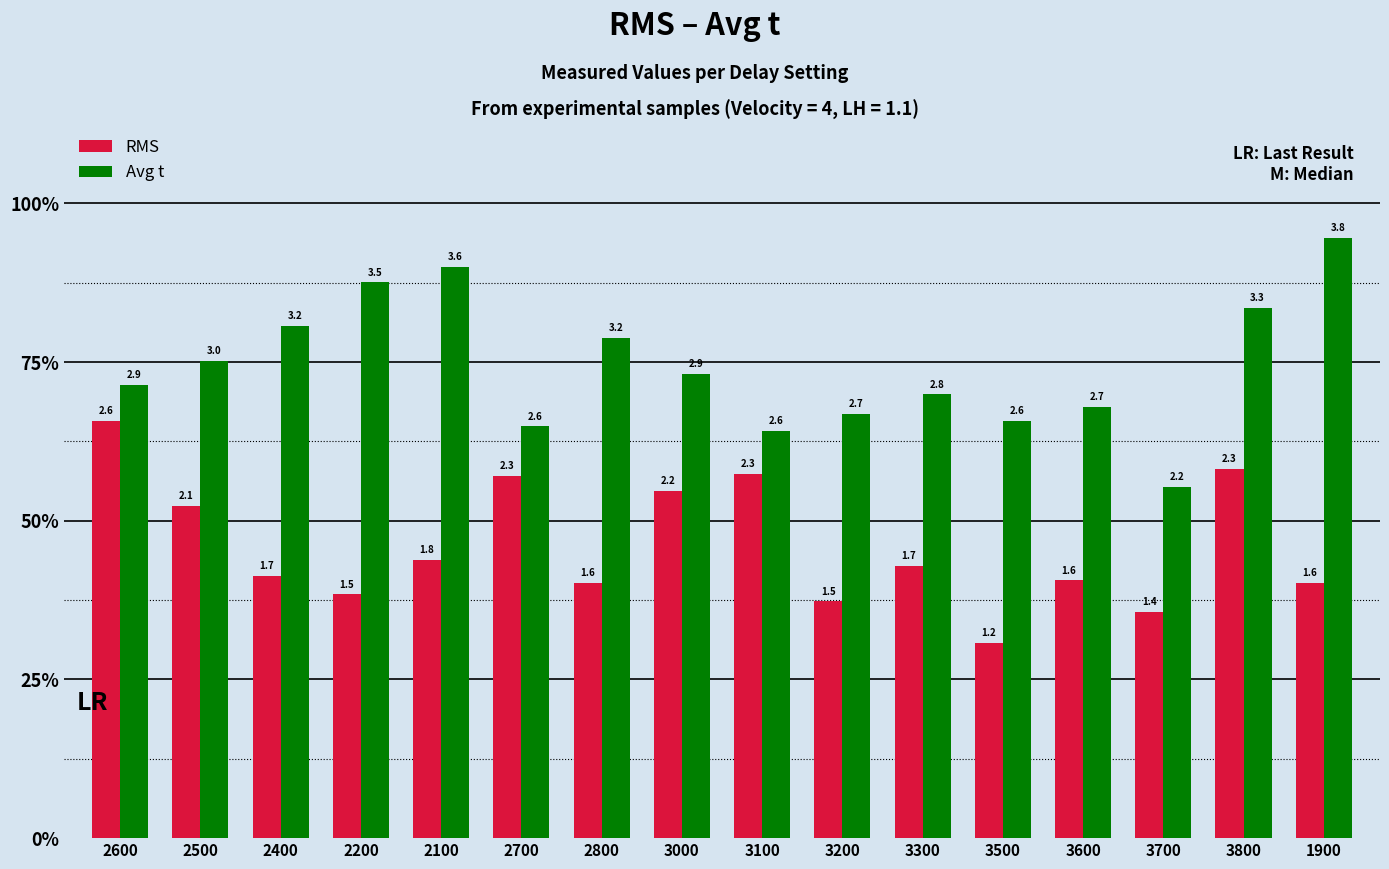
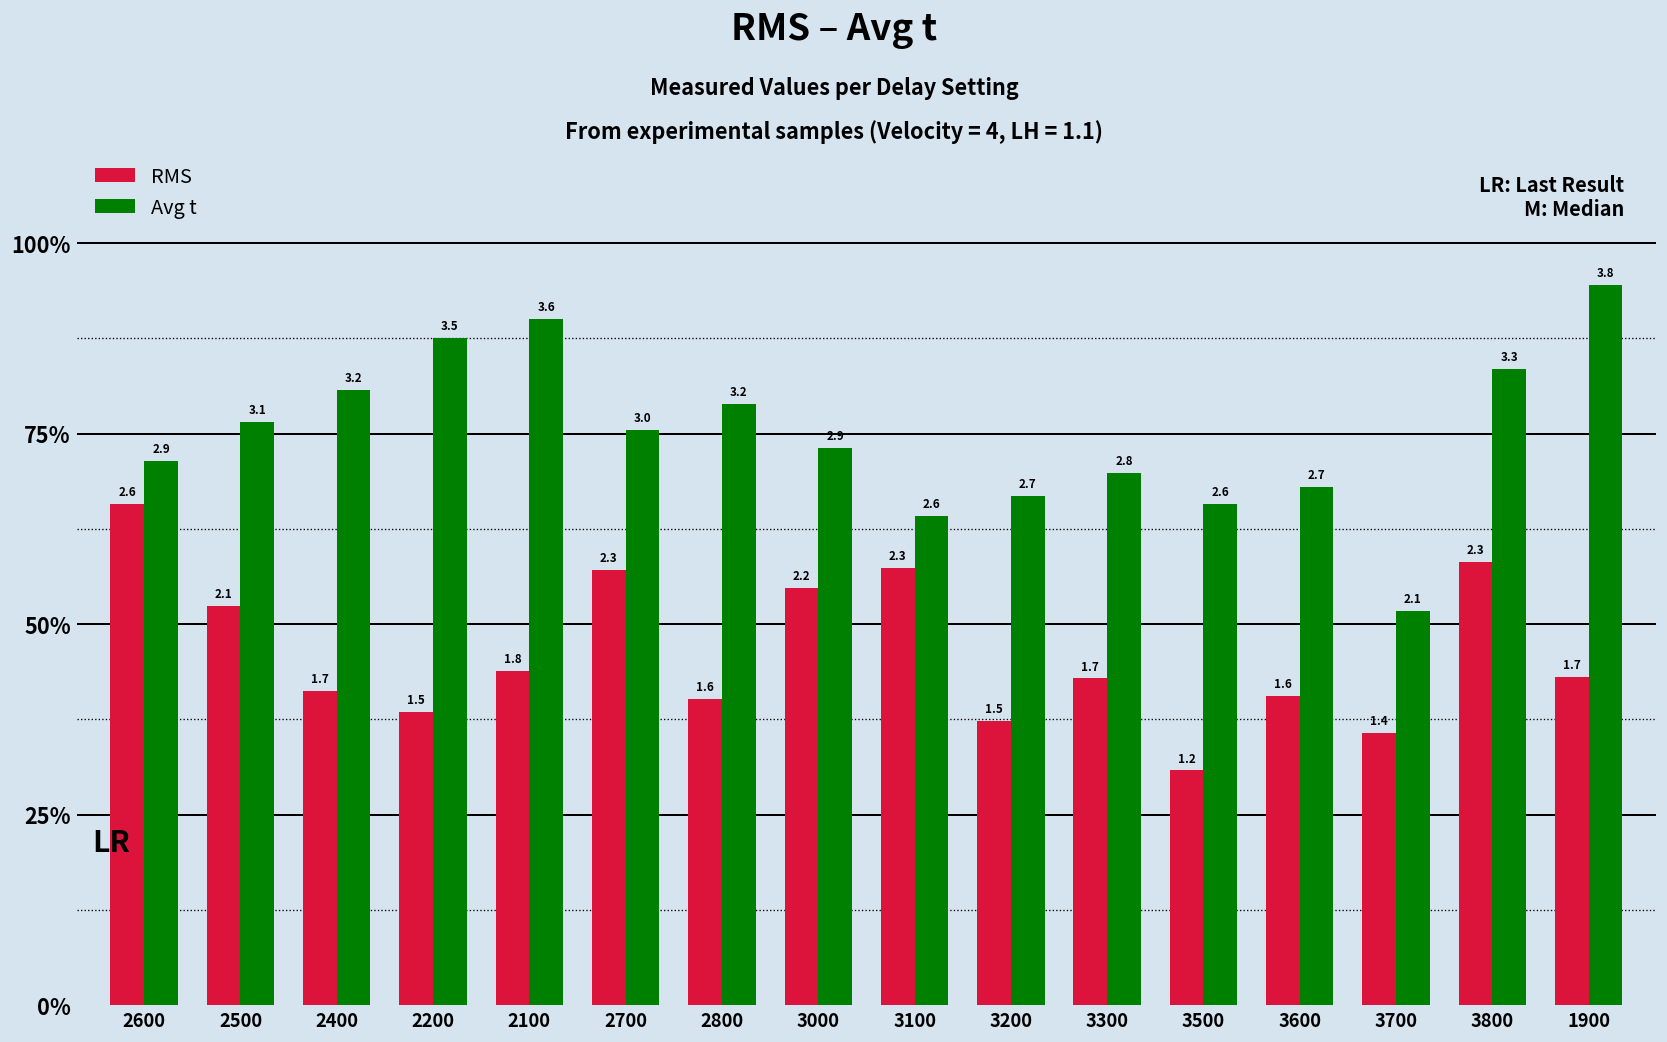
  {
    "RMS": {
      "2600": 2.6,
      "2500": 2.1,
      "2400": 1.7,
      "2200": 1.5,
      "2100": 1.8,
      "2700": 2.3,
      "2800": 1.6,
      "3000": 2.2,
      "3100": 2.3,
      "3200": 1.5,
      "3300": 1.7,
      "3500": 1.2,
      "3600": 1.6,
      "3700": 1.4,
      "3800": 2.3,
-     "1900": 1.6
+     "1900": 1.7
    },
    "Avg t": {
      "2600": 2.9,
-     "2500": 3.0,
+     "2500": 3.1,
      "2400": 3.2,
      "2200": 3.5,
      "2100": 3.6,
-     "2700": 2.6,
+     "2700": 3.0,
      "2800": 3.2,
      "3000": 2.9,
      "3100": 2.6,
      "3200": 2.7,
      "3300": 2.8,
      "3500": 2.6,
      "3600": 2.7,
-     "3700": 2.2,
+     "3700": 2.1,
      "3800": 3.3,
      "1900": 3.8
    }
  }
